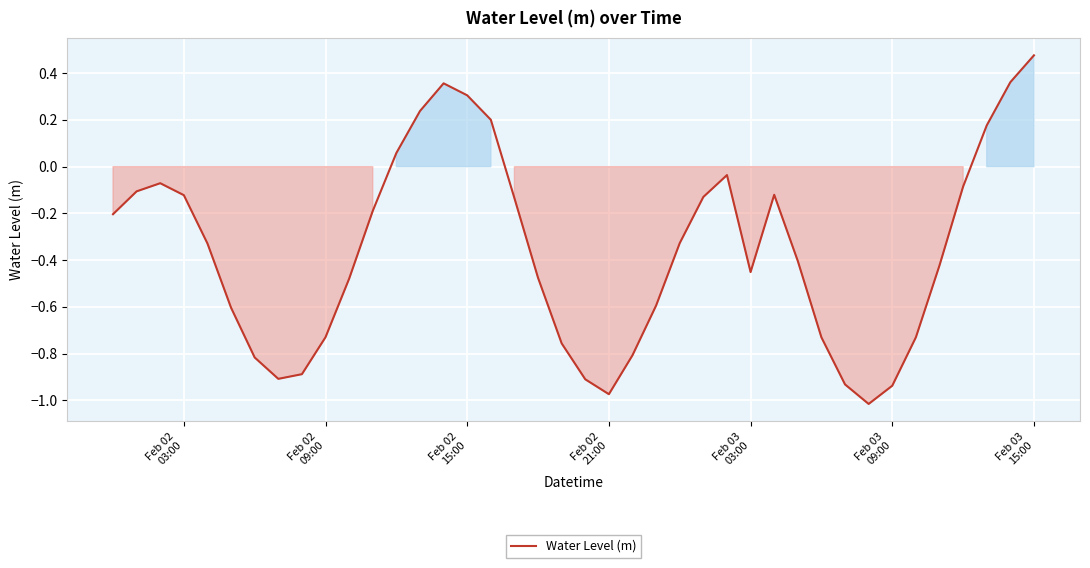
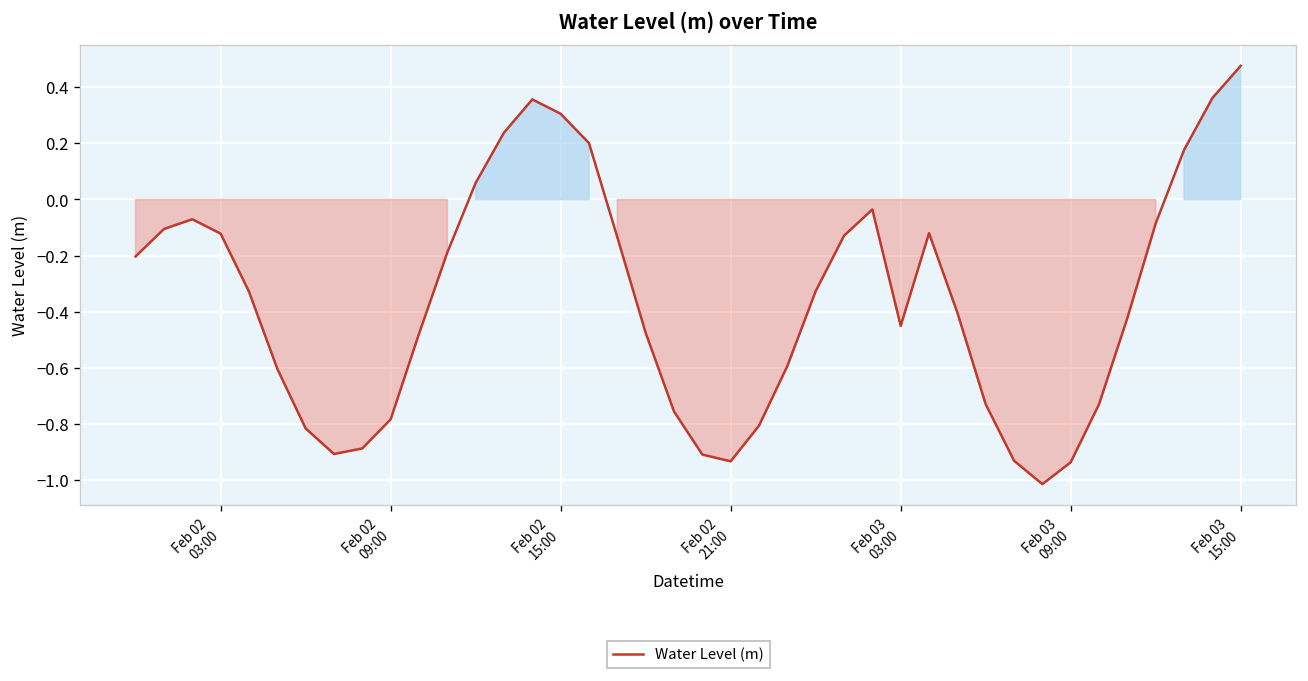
  {
    "Feb 02 03:00": -0.12,
-   "Feb 02 09:00": -0.73,
+   "Feb 02 09:00": -0.78,
    "Feb 02 15:00": 0.31,
-   "Feb 02 21:00": -0.97,
+   "Feb 02 21:00": -0.93,
    "Feb 03 03:00": -0.45,
    "Feb 03 09:00": -0.94,
    "Feb 03 15:00": 0.48
  }
